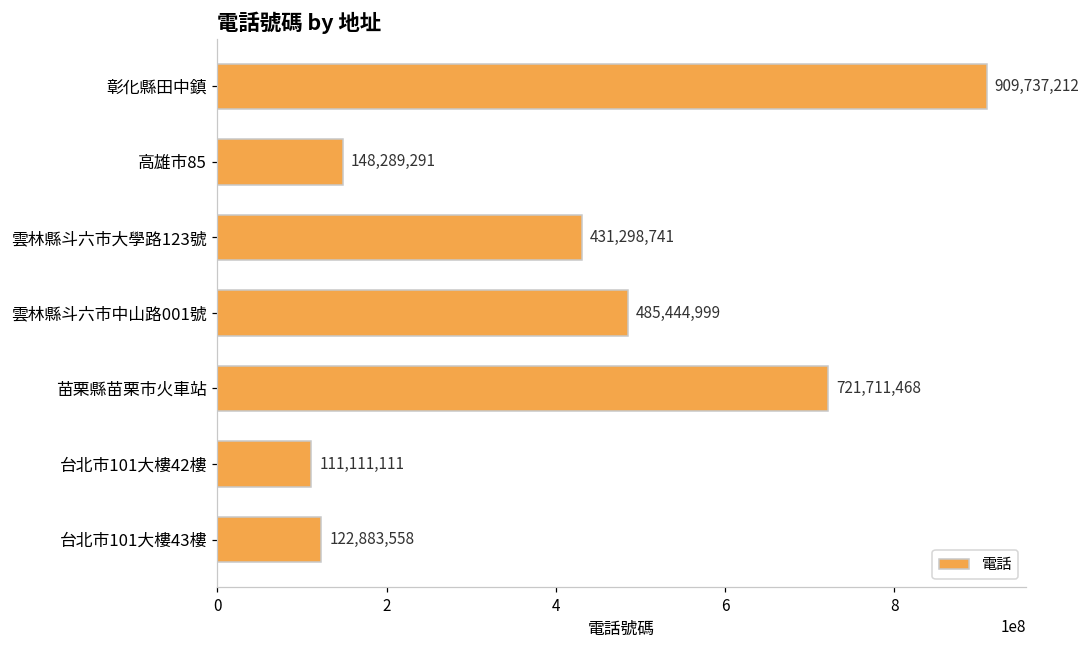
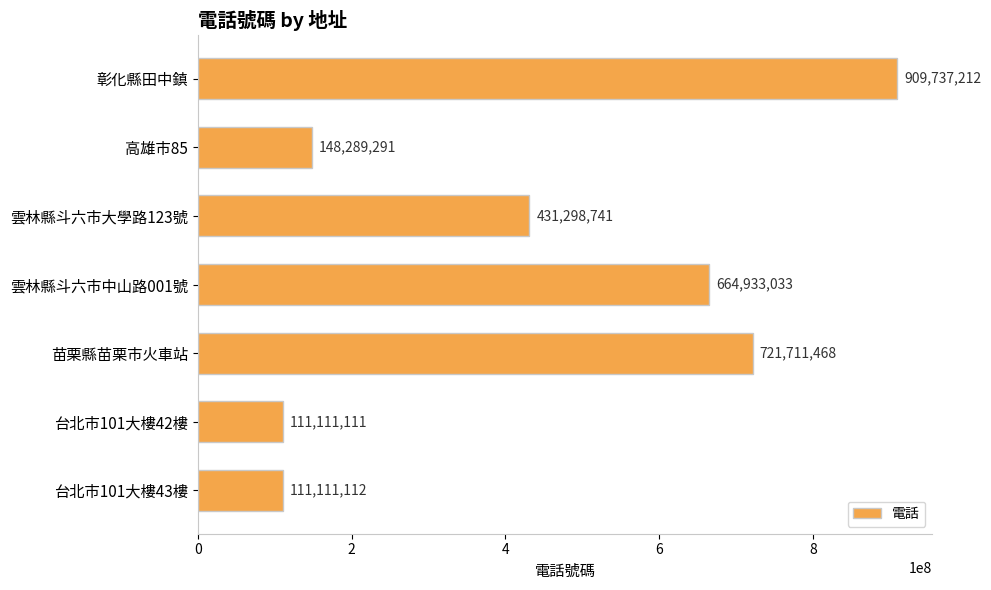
  {
    "彰化縣田中鎮": "909,737,212",
    "高雄市85": "148,289,291",
    "雲林縣斗六市大學路123號": "431,298,741",
-   "雲林縣斗六市中山路001號": "485,444,999",
+   "雲林縣斗六市中山路001號": "664,933,033",
    "苗栗縣苗栗市火車站": "721,711,468",
    "台北市101大樓42樓": "111,111,111",
-   "台北市101大樓43樓": "122,883,558"
+   "台北市101大樓43樓": "111,111,112"
  }
